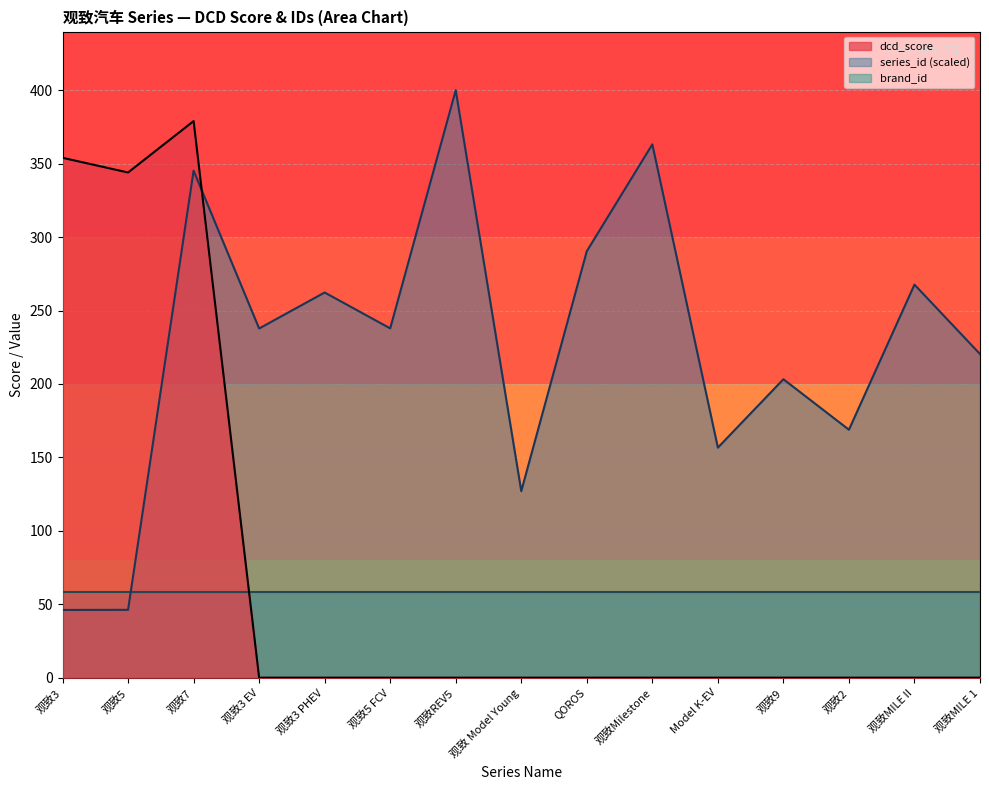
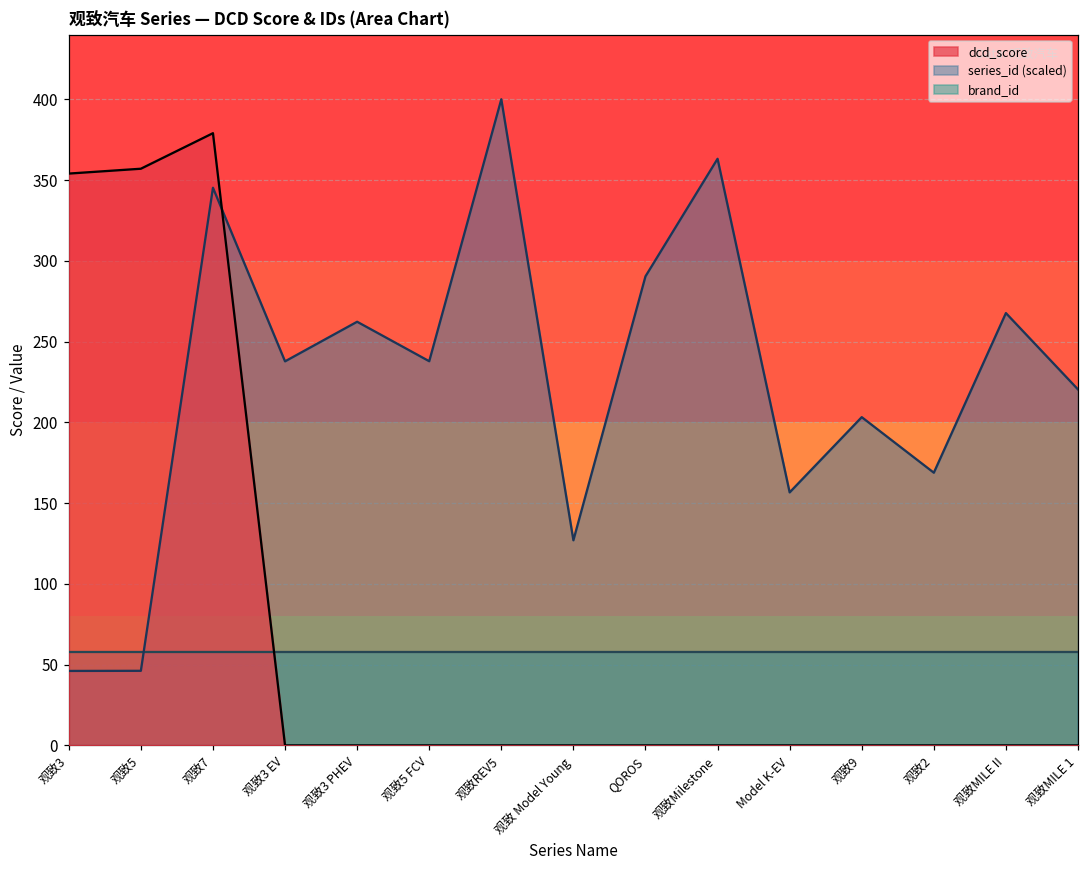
  {
    "dcd_score": {
      "观致3": 354,
-     "观致5": 344,
+     "观致5": 357,
      "观致7": 379,
      "观致3 EV": 0,
      "观致3 PHEV": 0,
      "观致5 FCV": 0,
      "观致REV5": 0,
      "观致 Model Young": 0,
      "QOROS": 0,
      "观致Milestone": 0,
      "Model K-EV": 0,
      "观致9": 0,
      "观致2": 0,
      "观致MILE II": 0,
      "观致MILE 1": 0
    }
  }
